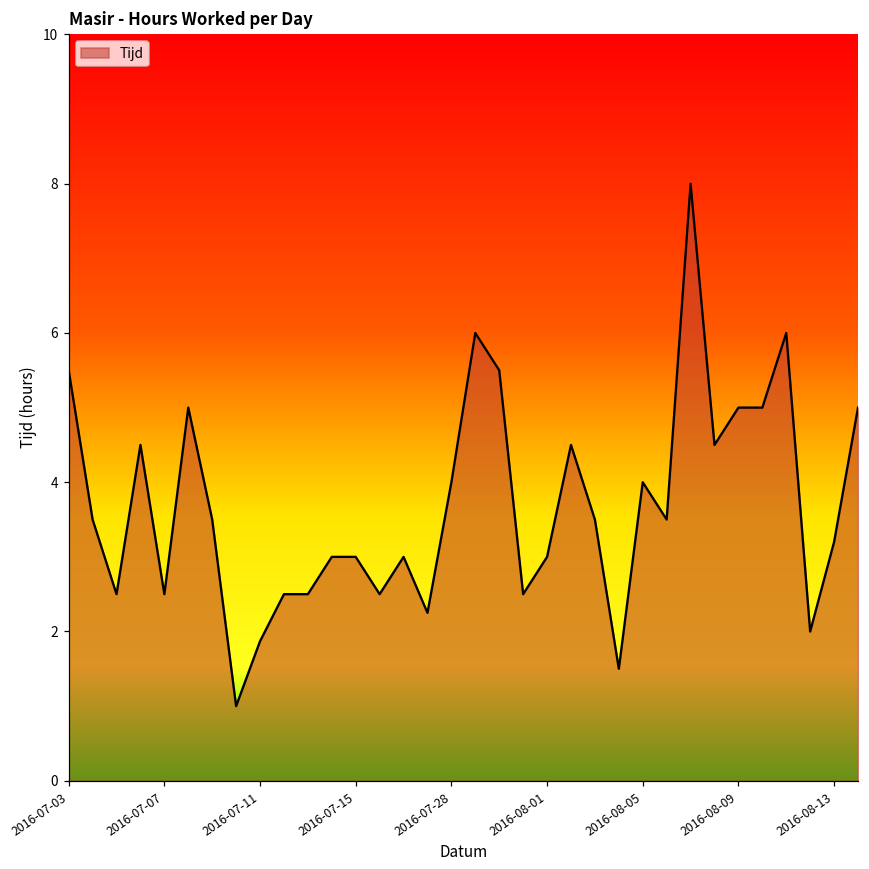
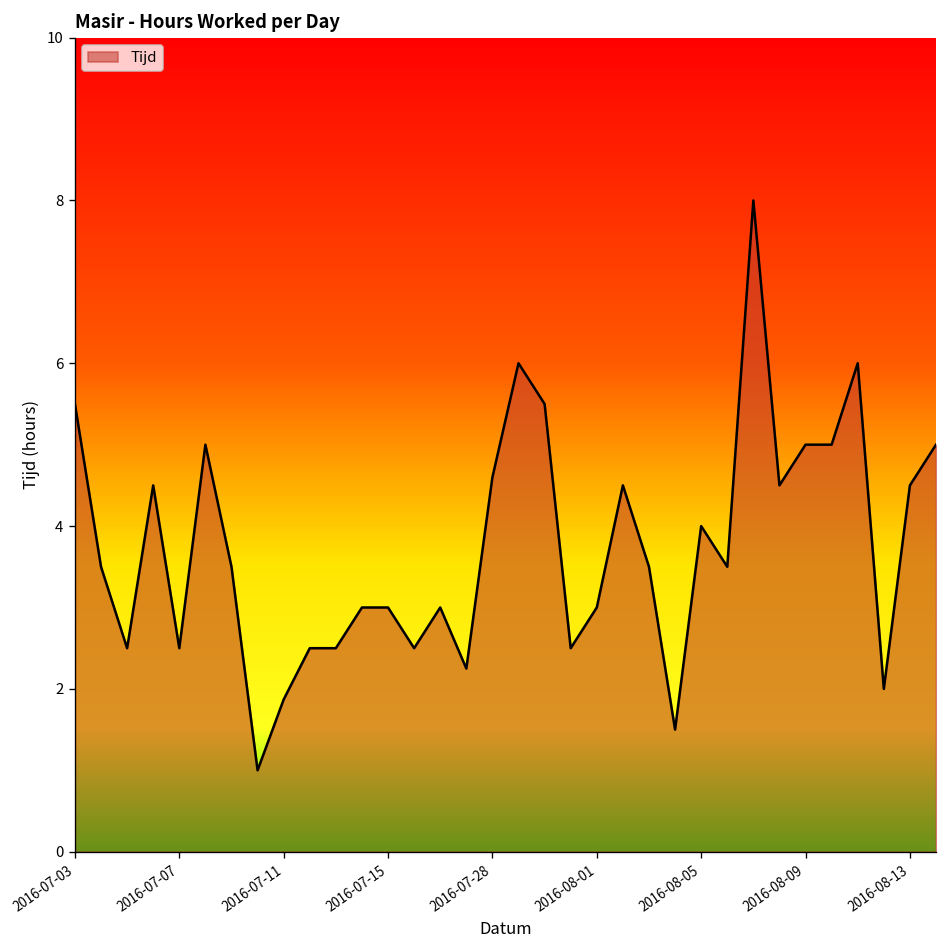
  {
    "2016-07-03": 5.5,
    "2016-07-07": 2.5,
    "2016-07-11": 1.9,
    "2016-07-15": 3.0,
-   "2016-07-28": 4.0,
+   "2016-07-28": 4.6,
    "2016-08-01": 3.0,
    "2016-08-05": 4.0,
    "2016-08-09": 5.0,
-   "2016-08-13": 3.2
+   "2016-08-13": 4.5
  }
